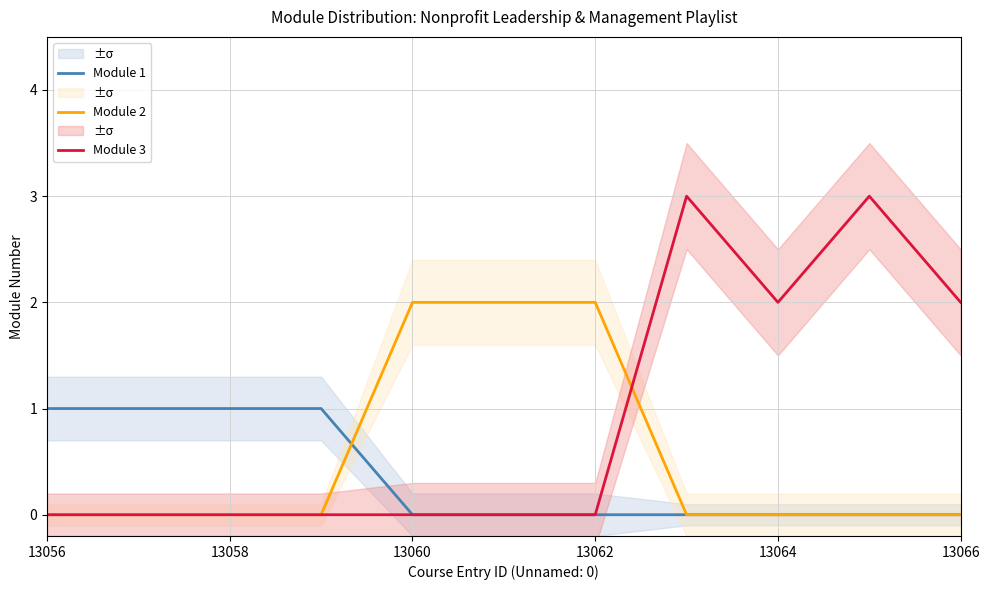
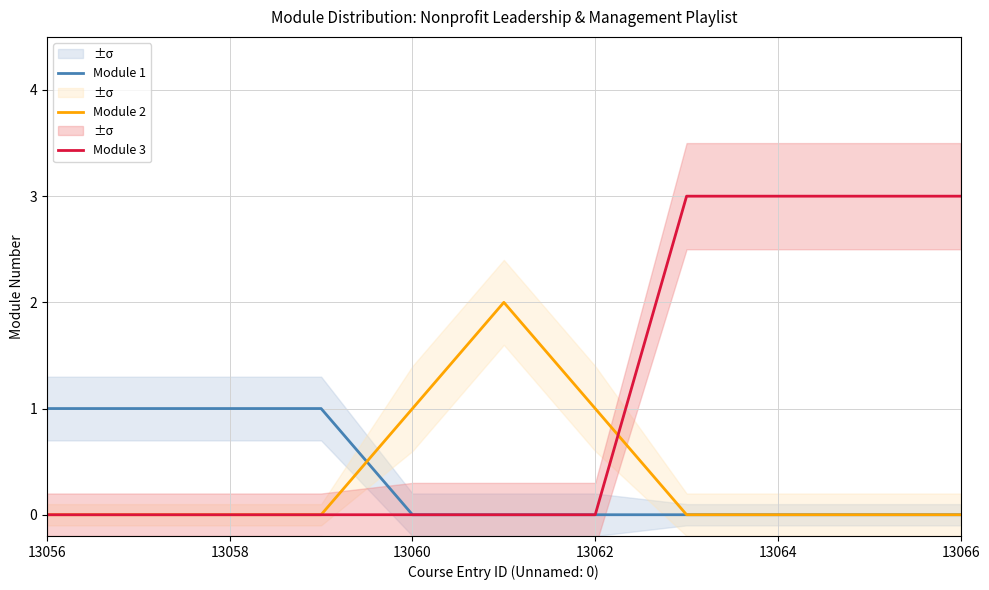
  {
    "Module 1": {
      "13056": 1,
      "13058": 1
    },
    "Module 2": {
-     "13060": 2,
-     "13062": 2
+     "13060": 1,
+     "13062": 1
    },
    "Module 3": {
-     "13064": 2,
-     "13066": 2
+     "13064": 3,
+     "13066": 3
    }
  }
